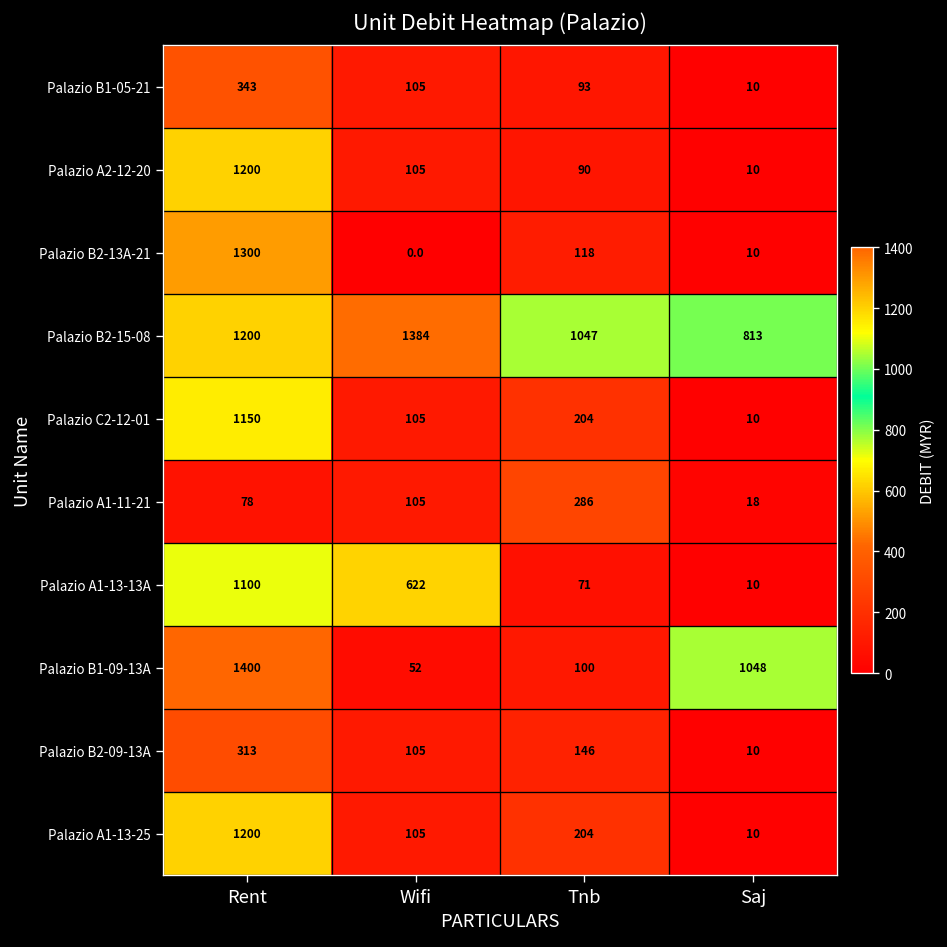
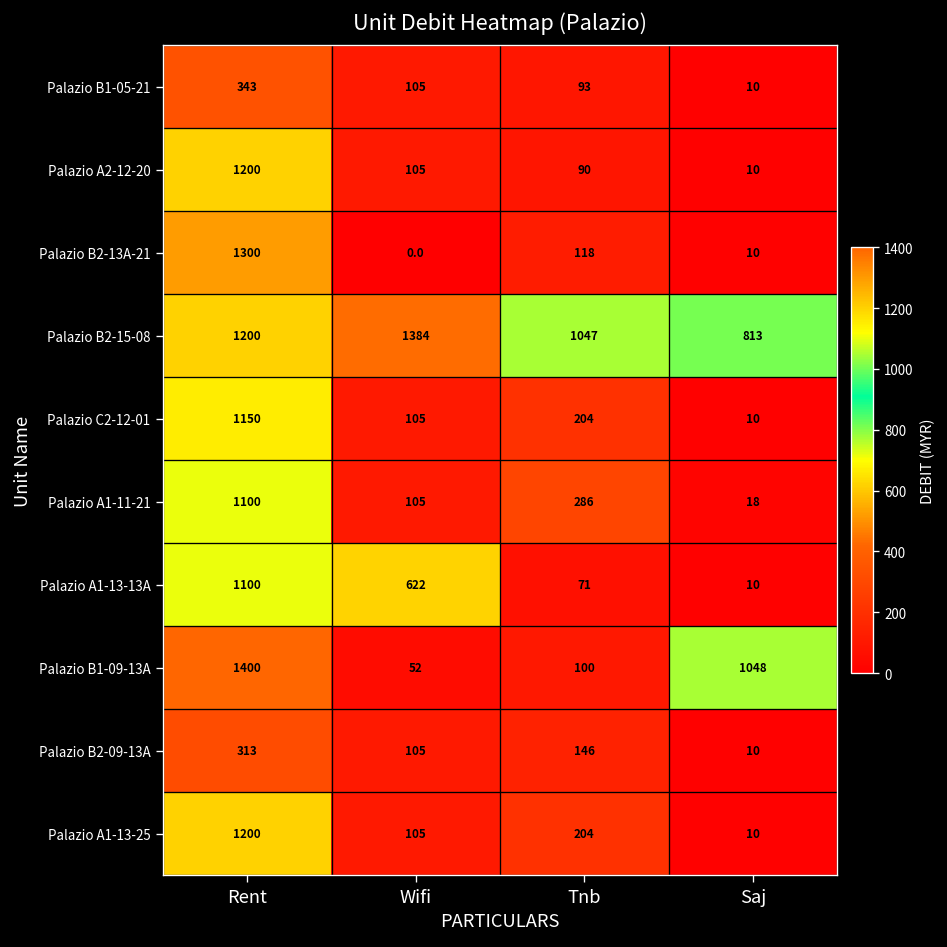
  {
    "Palazio B1-05-21": {
      "Rent": 343,
      "Wifi": 105,
      "Tnb": 93,
      "Saj": 10
    },
    "Palazio A2-12-20": {
      "Rent": 1200,
      "Wifi": 105,
      "Tnb": 90,
      "Saj": 10
    },
    "Palazio B2-13A-21": {
      "Rent": 1300,
      "Wifi": 0.0,
      "Tnb": 118,
      "Saj": 10
    },
    "Palazio B2-15-08": {
      "Rent": 1200,
      "Wifi": 1384,
      "Tnb": 1047,
      "Saj": 813
    },
    "Palazio C2-12-01": {
      "Rent": 1150,
      "Wifi": 105,
      "Tnb": 204,
      "Saj": 10
    },
    "Palazio A1-11-21": {
-     "Rent": 78,
+     "Rent": 1100,
      "Wifi": 105,
      "Tnb": 286,
      "Saj": 18
    },
    "Palazio A1-13-13A": {
      "Rent": 1100,
      "Wifi": 622,
      "Tnb": 71,
      "Saj": 10
    },
    "Palazio B1-09-13A": {
      "Rent": 1400,
      "Wifi": 52,
      "Tnb": 100,
      "Saj": 1048
    },
    "Palazio B2-09-13A": {
      "Rent": 313,
      "Wifi": 105,
      "Tnb": 146,
      "Saj": 10
    },
    "Palazio A1-13-25": {
      "Rent": 1200,
      "Wifi": 105,
      "Tnb": 204,
      "Saj": 10
    }
  }
